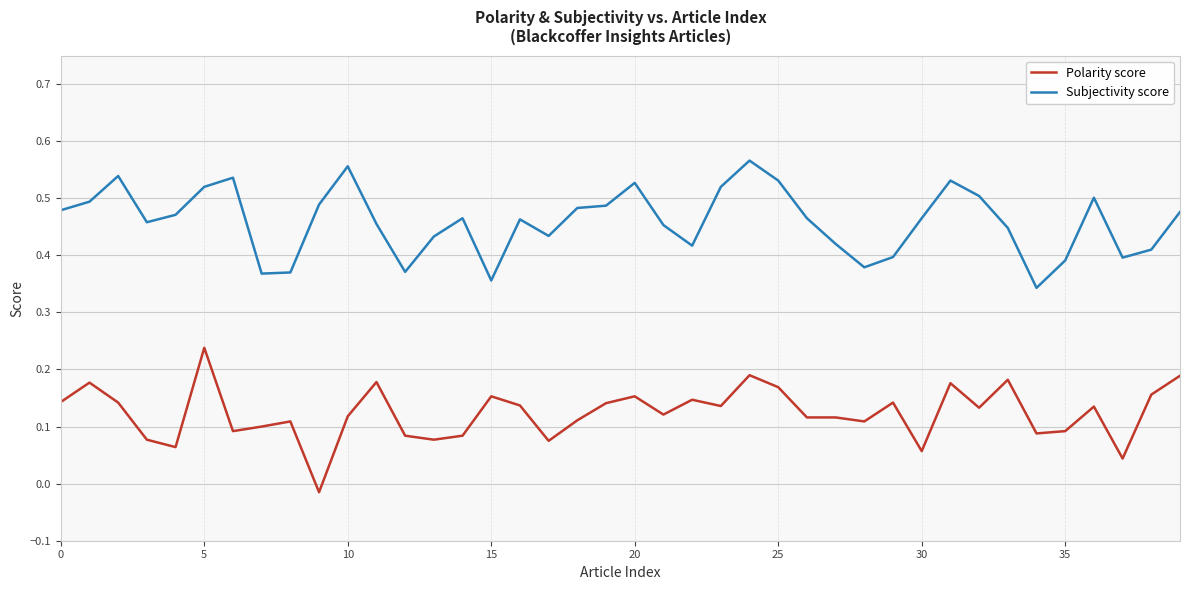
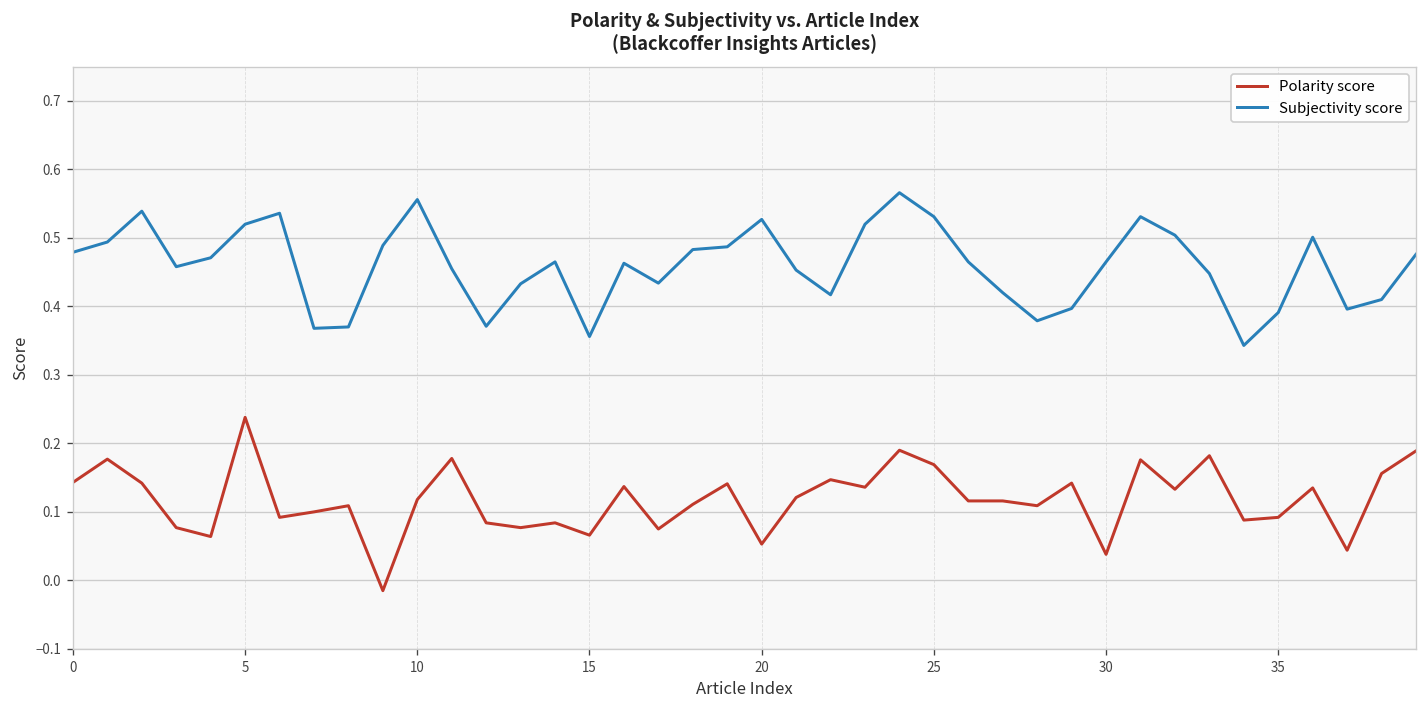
  {
    "Polarity score": {
      "0": 0.14,
      "5": 0.24,
      "10": 0.12,
-     "15": 0.15,
-     "20": 0.15,
+     "15": 0.07,
+     "20": 0.05,
      "25": 0.17,
-     "30": 0.06,
+     "30": 0.04,
      "35": 0.09
    },
    "Subjectivity score": {
      "0": 0.48,
      "5": 0.52,
      "10": 0.56,
      "15": 0.36,
      "20": 0.53,
      "25": 0.53,
      "30": 0.47,
      "35": 0.39
    }
  }
